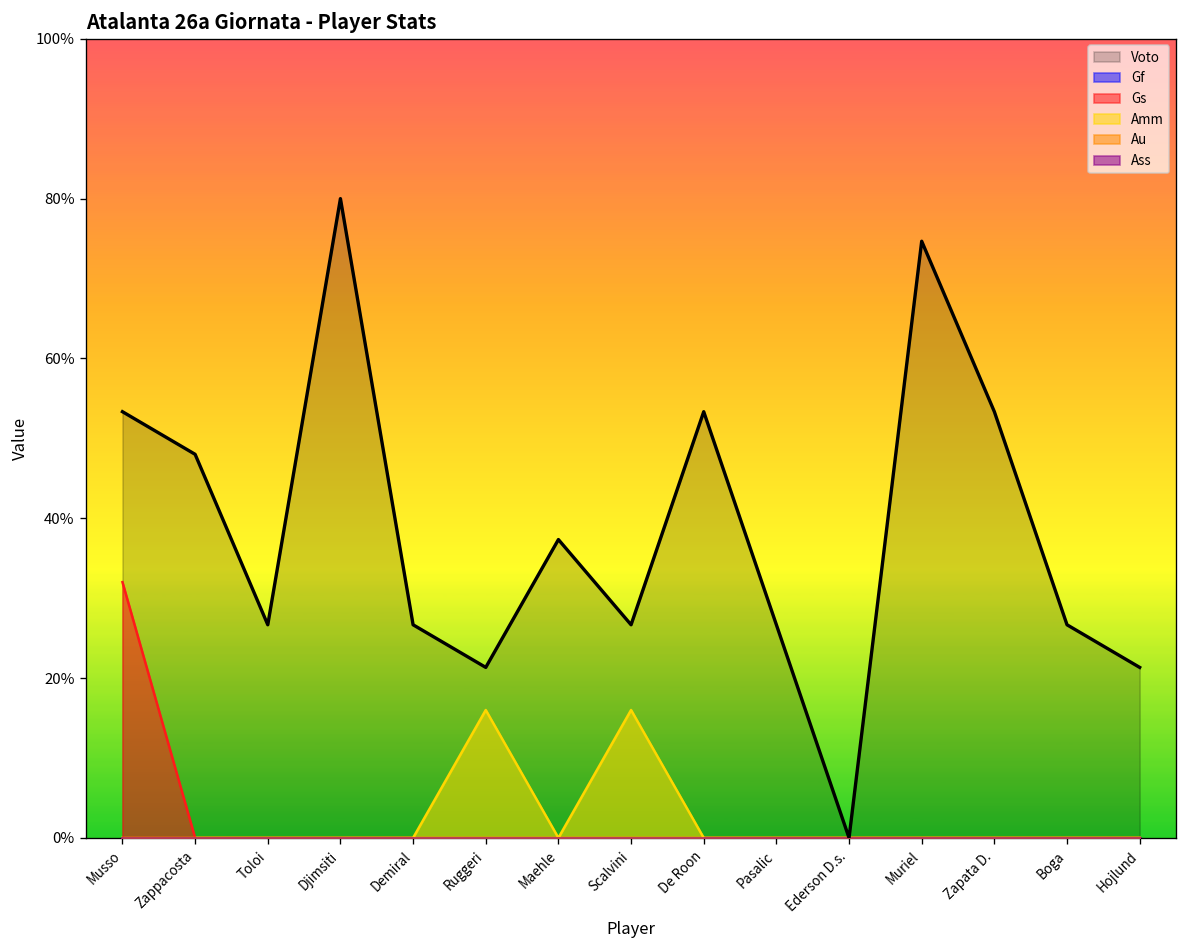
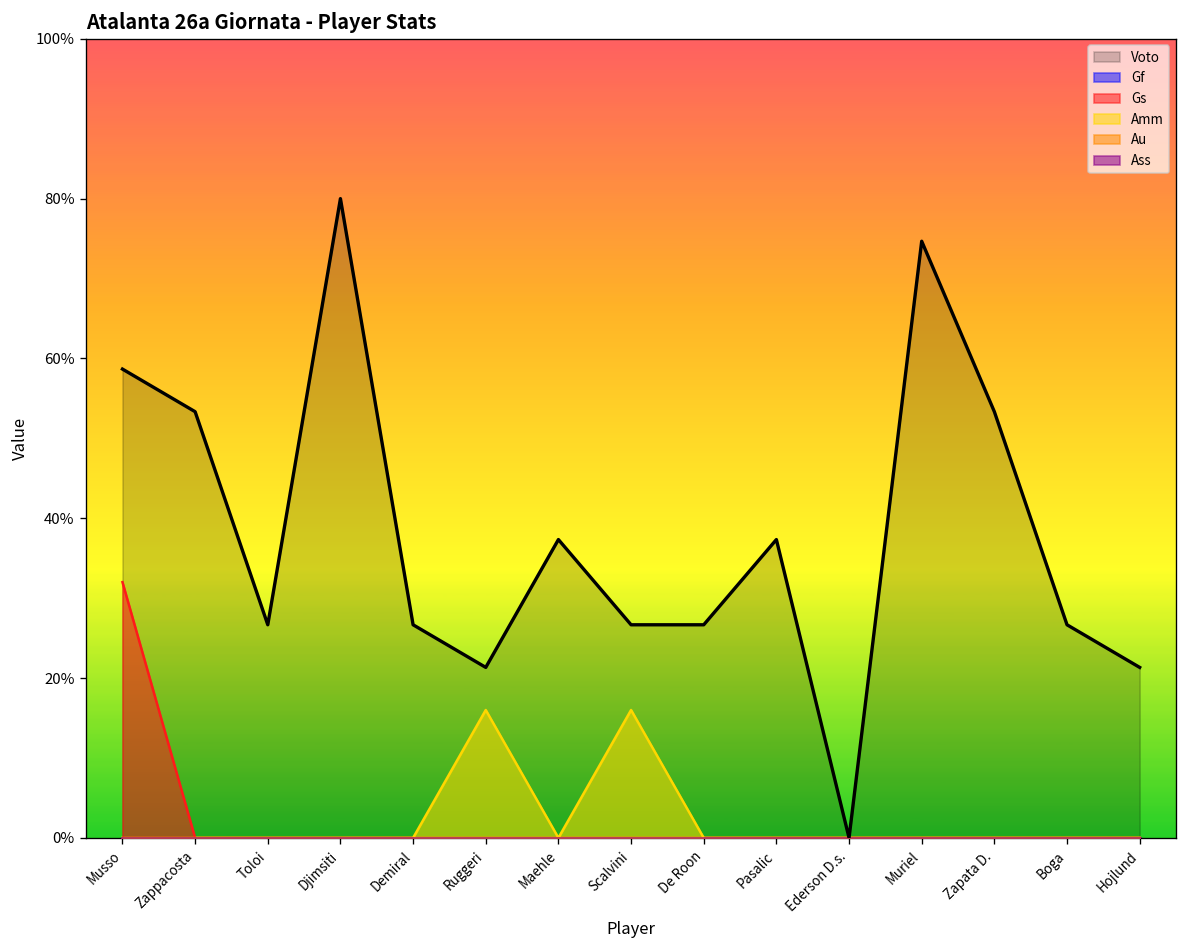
  {
    "Voto": {
-     "Musso": "53%",
-     "Zappacosta": "48%",
+     "Musso": "59%",
+     "Zappacosta": "53%",
      "Toloi": "27%",
      "Djimsiti": "80%",
      "Demiral": "27%",
      "Ruggeri": "21%",
      "Maehle": "37%",
      "Scalvini": "27%",
-     "De Roon": "53%",
-     "Pasalic": "27%",
+     "De Roon": "27%",
+     "Pasalic": "37%",
      "Muriel": "75%",
      "Zapata D.": "53%",
      "Boga": "27%",
      "Hojlund": "21%"
    },
    "Gs": {
      "Musso": "32%"
    },
    "Amm": {
      "Ruggeri": "16%",
      "Scalvini": "16%"
    }
  }
